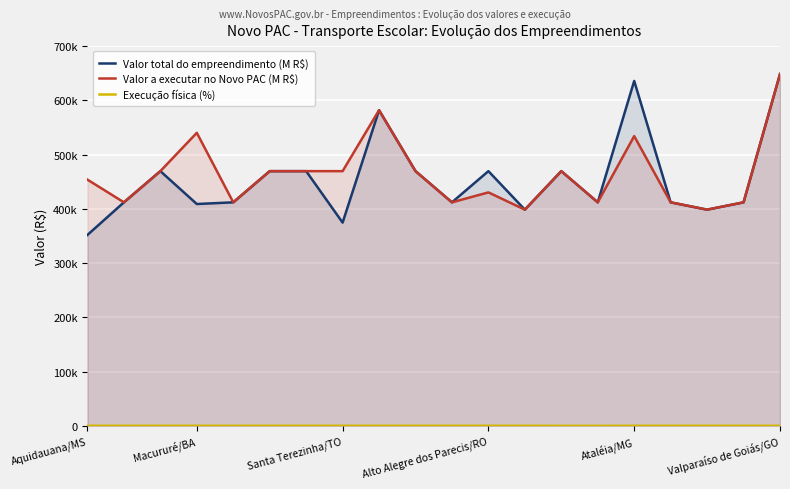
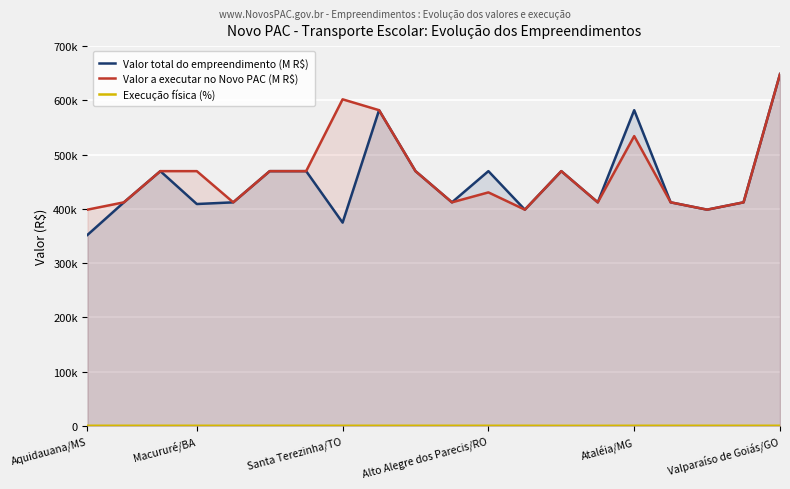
  {
    "Valor total do empreendimento (M R$)": {
      "Aquidauana/MS": 350000,
      "Macururé/BA": 410000,
      "Santa Terezinha/TO": 370000,
      "Alto Alegre dos Parecis/RO": 470000,
-     "Ataléia/MG": 640000
+     "Ataléia/MG": 580000
    },
    "Valor a executar no Novo PAC (M R$)": {
-     "Aquidauana/MS": 450000,
-     "Macururé/BA": 540000,
-     "Santa Terezinha/TO": 470000,
+     "Aquidauana/MS": 400000,
+     "Macururé/BA": 470000,
+     "Santa Terezinha/TO": 600000,
      "Alto Alegre dos Parecis/RO": 430000,
      "Ataléia/MG": 530000
    },
    "Execução física (%)": {
      "Aquidauana/MS": 0,
      "Macururé/BA": 0,
      "Santa Terezinha/TO": 0,
      "Alto Alegre dos Parecis/RO": 0,
      "Ataléia/MG": 0,
      "Valparaíso de Goiás/GO": 0
    }
  }
